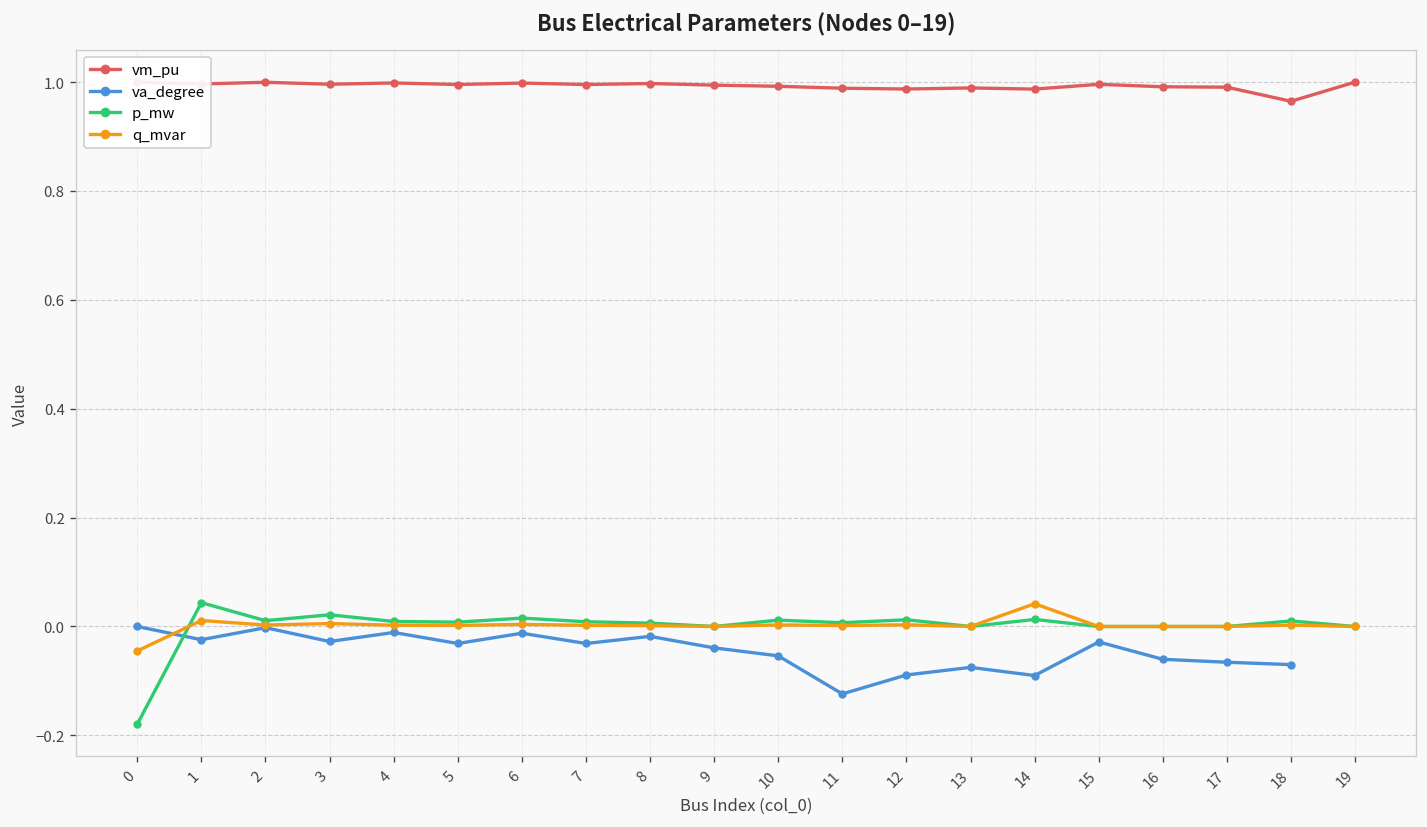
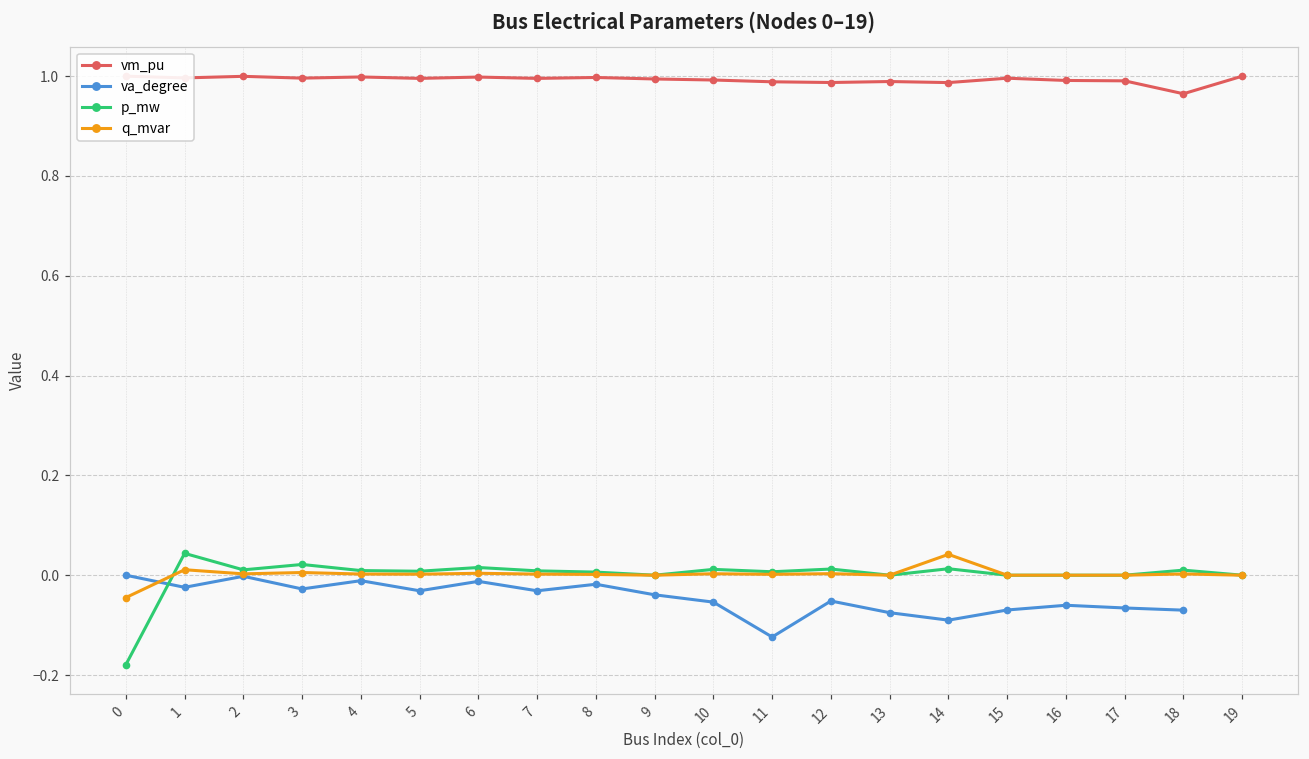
  {
    "vm_pu": {
      "2": 1.00,
      "3": 1.00,
      "4": 1.00,
      "5": 1.00,
      "6": 1.00,
      "7": 1.00,
      "8": 1.00,
      "9": 0.99,
      "10": 0.99,
      "11": 0.99,
      "12": 0.99,
      "13": 0.99,
      "14": 0.99,
      "15": 1.00,
      "16": 0.99,
      "17": 0.99,
      "18": 0.96,
      "19": 1.00
    },
    "va_degree": {
      "0": 0.00,
      "1": -0.02,
      "3": -0.03,
      "4": -0.01,
      "5": -0.03,
      "6": -0.01,
      "7": -0.03,
      "8": -0.02,
      "9": -0.04,
      "10": -0.05,
      "11": -0.12,
-     "12": -0.09,
+     "12": -0.05,
      "13": -0.08,
      "14": -0.09,
-     "15": -0.03,
+     "15": -0.07,
      "16": -0.06,
      "17": -0.07,
      "18": -0.07
    },
    "p_mw": {
      "0": -0.18,
      "1": 0.04,
      "2": 0.01,
      "3": 0.02,
      "4": 0.01,
      "5": 0.01,
      "6": 0.02,
      "7": 0.01,
      "10": 0.01,
      "12": 0.01,
      "14": 0.01,
      "18": 0.01
    },
    "q_mvar": {
      "0": -0.04,
      "1": 0.01,
      "3": 0.01,
      "4": 0.00,
      "5": 0.00,
      "6": 0.00,
      "7": 0.00,
      "10": 0.00,
      "12": 0.00,
      "14": 0.04,
      "18": 0.00
    }
  }
